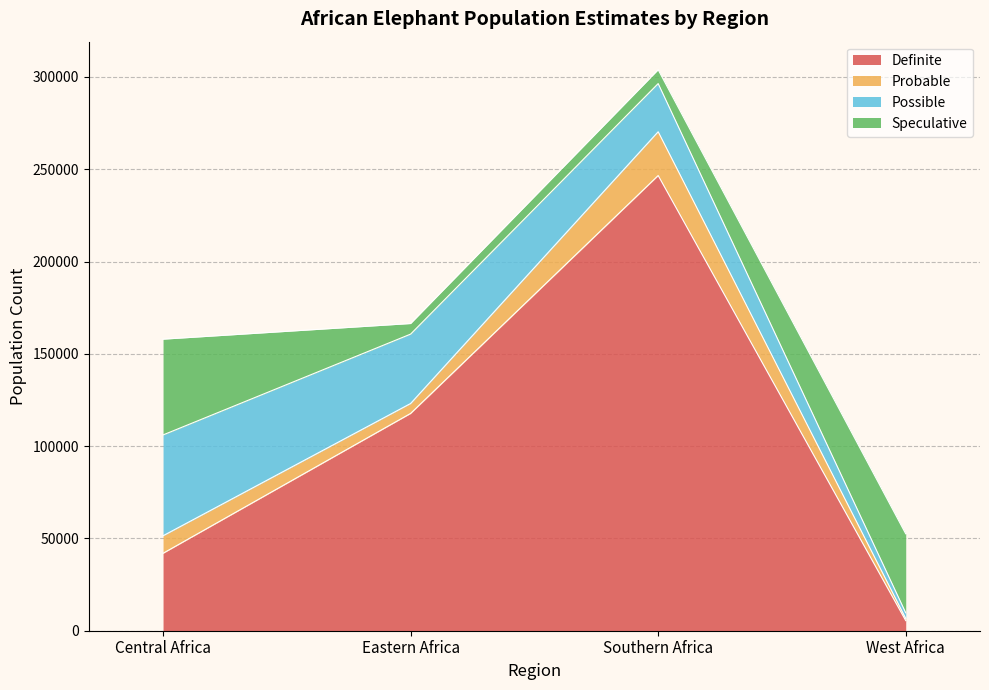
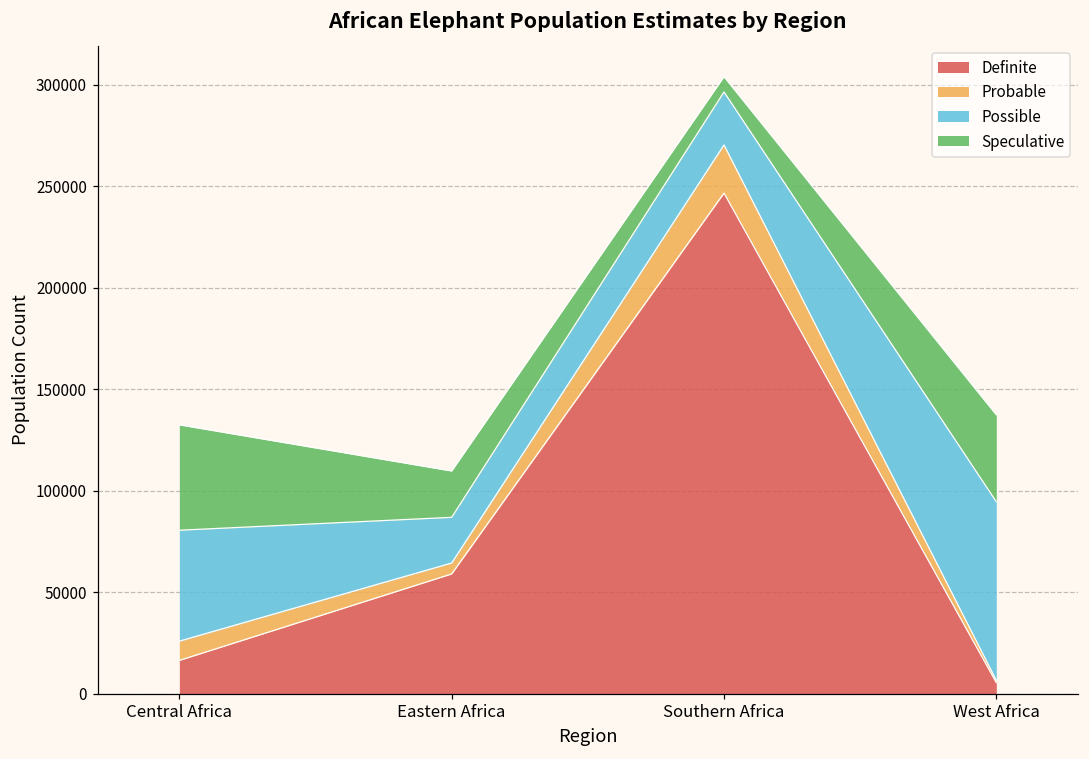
  {
    "Definite": {
-     "Central Africa": 42000,
-     "Eastern Africa": 118000,
+     "Central Africa": 16000,
+     "Eastern Africa": 59000,
      "Southern Africa": 247000
    },
    "Probable": {
      "Central Africa": 9000,
      "Eastern Africa": 5000,
      "Southern Africa": 24000
    },
    "Possible": {
      "Central Africa": 55000,
-     "Eastern Africa": 38000,
+     "Eastern Africa": 23000,
      "Southern Africa": 26000,
-     "West Africa": 3000
+     "West Africa": 88000
    },
    "Speculative": {
      "Central Africa": 52000,
-     "Eastern Africa": 6000,
+     "Eastern Africa": 23000,
      "Southern Africa": 8000,
      "West Africa": 43000
    }
  }
